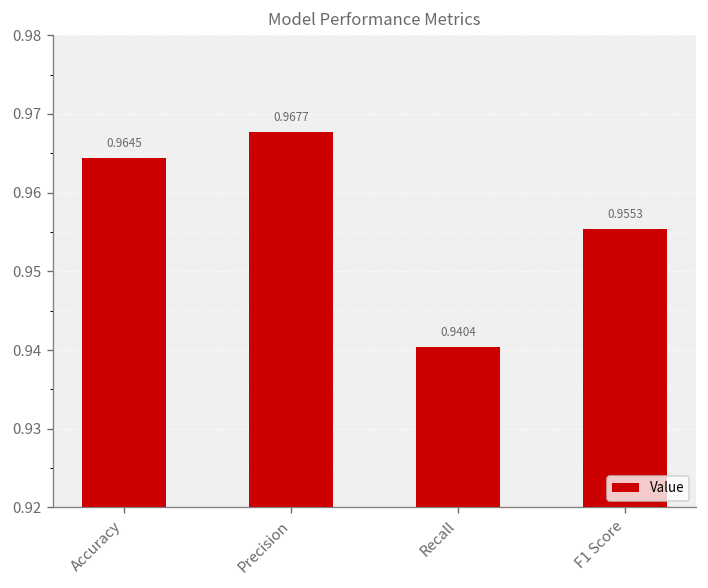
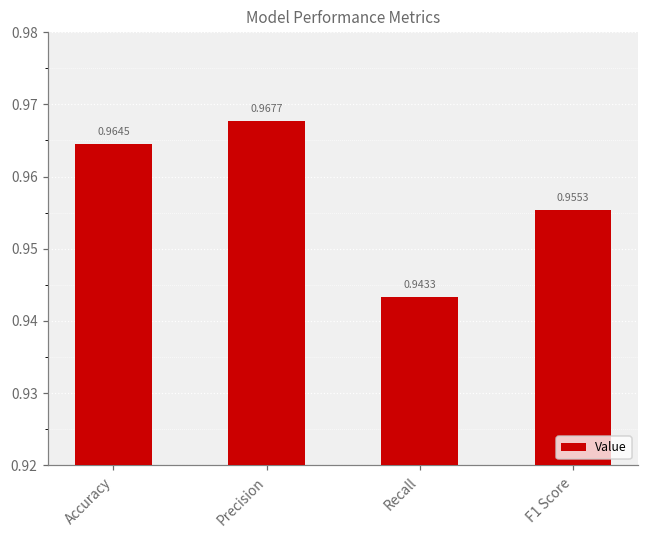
  {
    "Accuracy": 0.9645,
    "Precision": 0.9677,
-   "Recall": 0.9404,
+   "Recall": 0.9433,
    "F1 Score": 0.9553
  }
